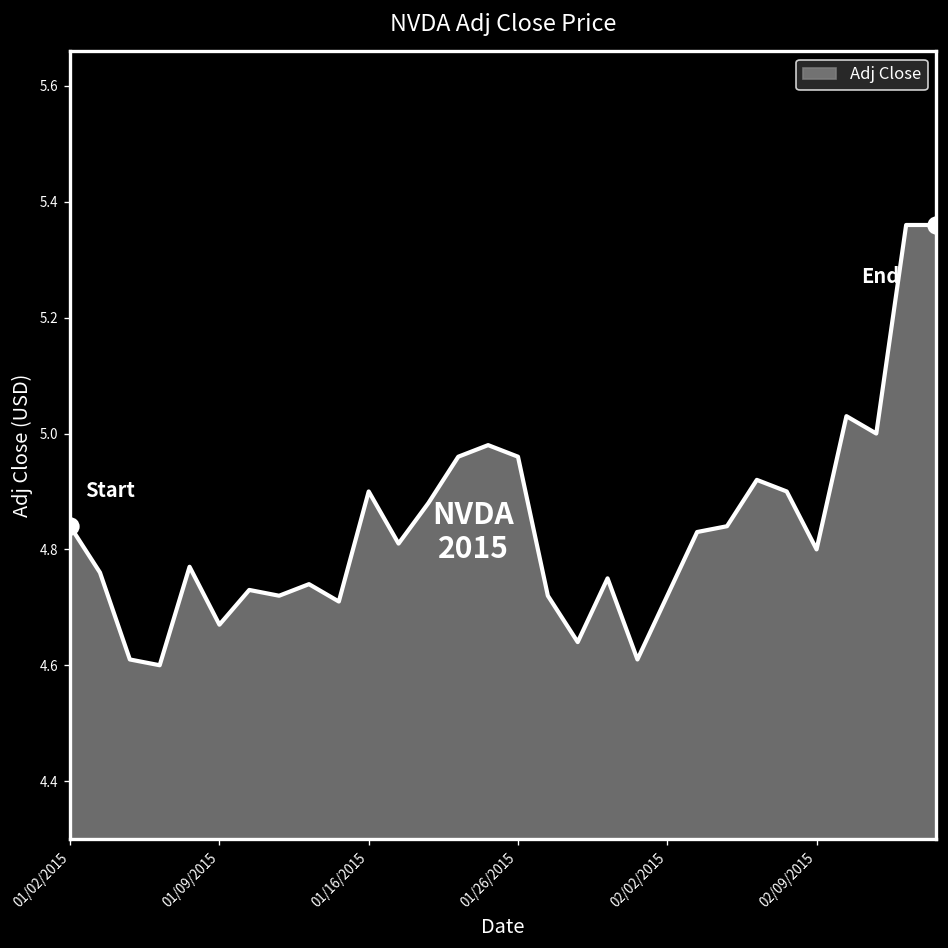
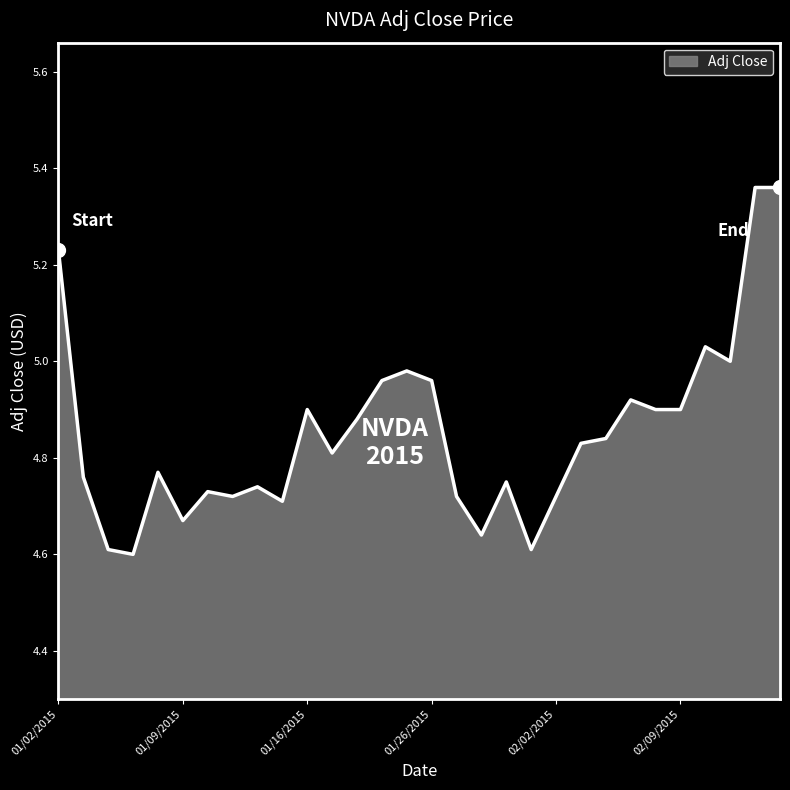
  {
    "Adj Close": {
-     "01/02/2015": 4.84,
+     "01/02/2015": 5.23,
      "01/09/2015": 4.67,
      "01/16/2015": 4.90,
      "01/26/2015": 4.96,
      "02/02/2015": 4.72,
-     "02/09/2015": 4.8
+     "02/09/2015": 4.9
    }
  }
